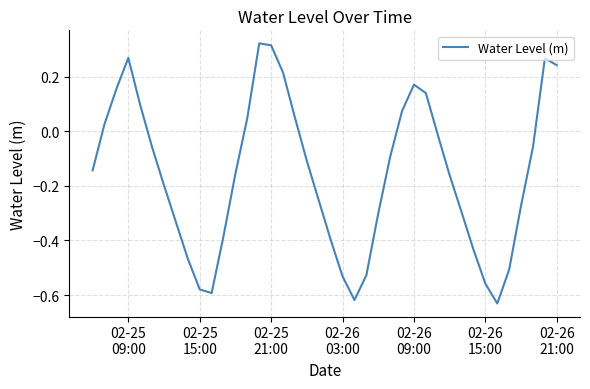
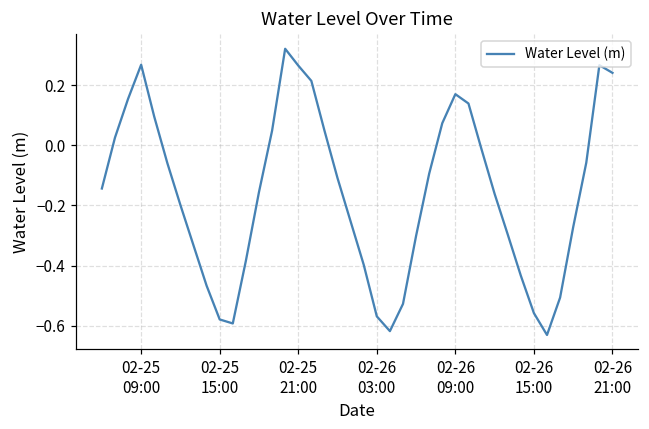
  {
    "02-25 09:00": 0.27,
    "02-25 15:00": -0.58,
-   "02-25 21:00": 0.31,
-   "02-26 03:00": -0.53,
+   "02-25 21:00": 0.27,
+   "02-26 03:00": -0.57,
    "02-26 09:00": 0.17,
    "02-26 15:00": -0.56,
    "02-26 21:00": 0.24
  }
